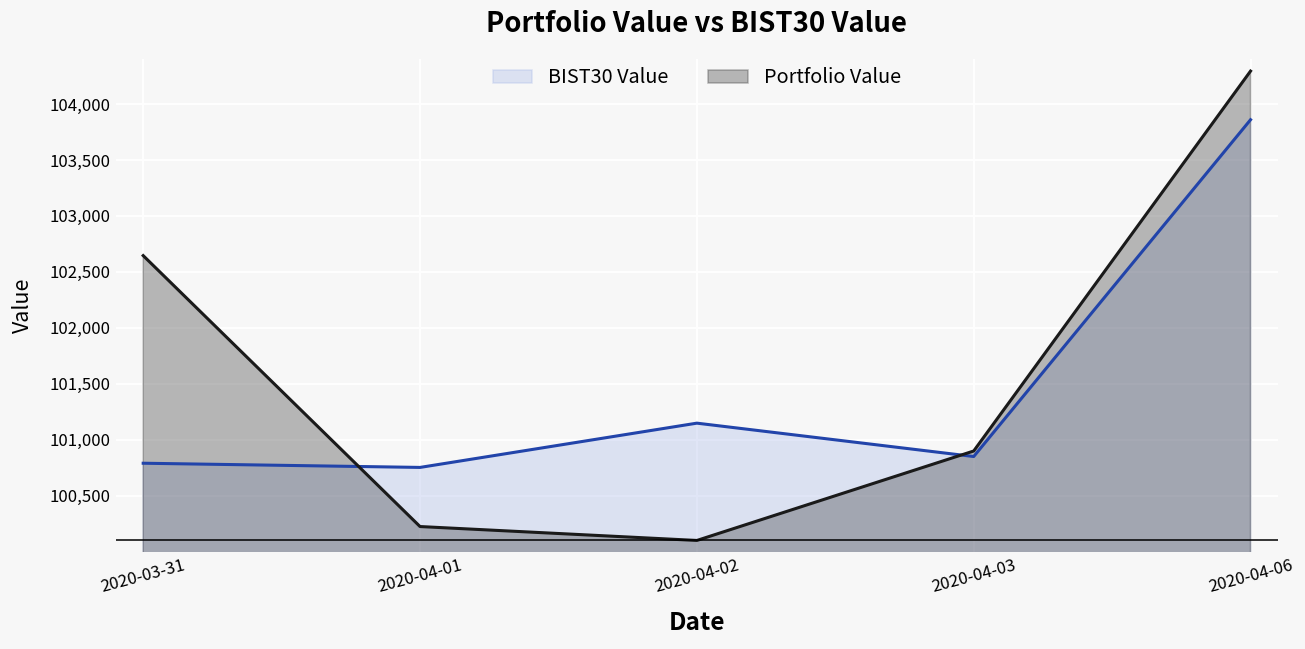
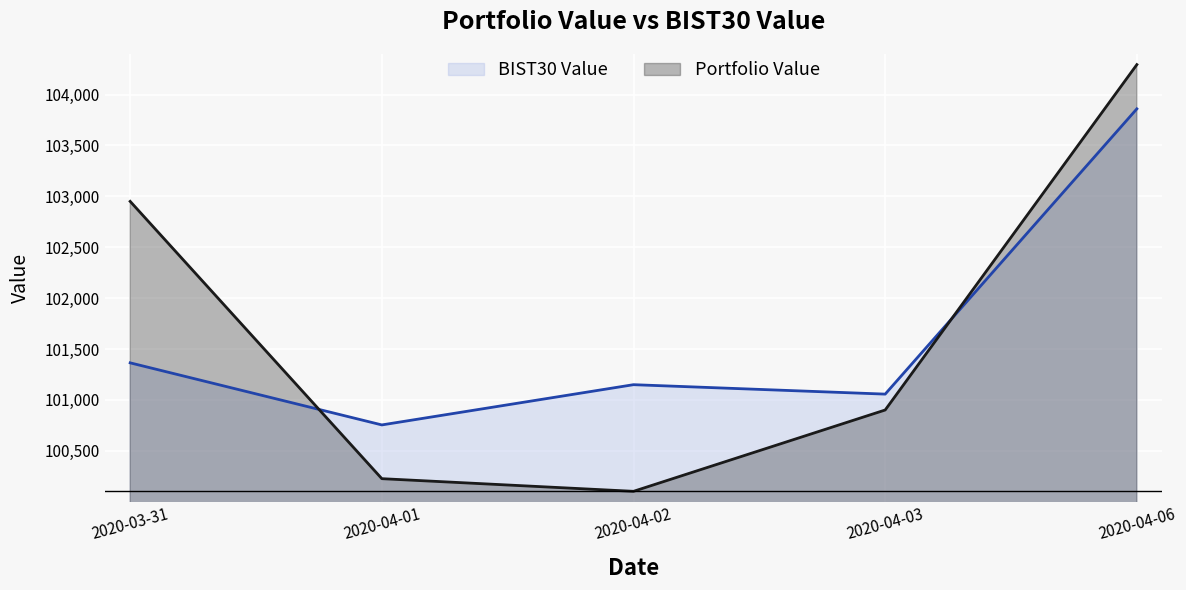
  {
    "BIST30 Value": {
-     "2020-03-31": "100,790",
+     "2020-03-31": "101,360",
      "2020-04-01": "100,750",
      "2020-04-02": "101,150",
-     "2020-04-03": "100,850",
+     "2020-04-03": "101,060",
      "2020-04-06": "103,860"
    },
    "Portfolio Value": {
-     "2020-03-31": "102,650",
+     "2020-03-31": "102,950",
      "2020-04-01": "100,230",
      "2020-04-02": "100,100",
      "2020-04-03": "100,900",
      "2020-04-06": "104,290"
    }
  }
